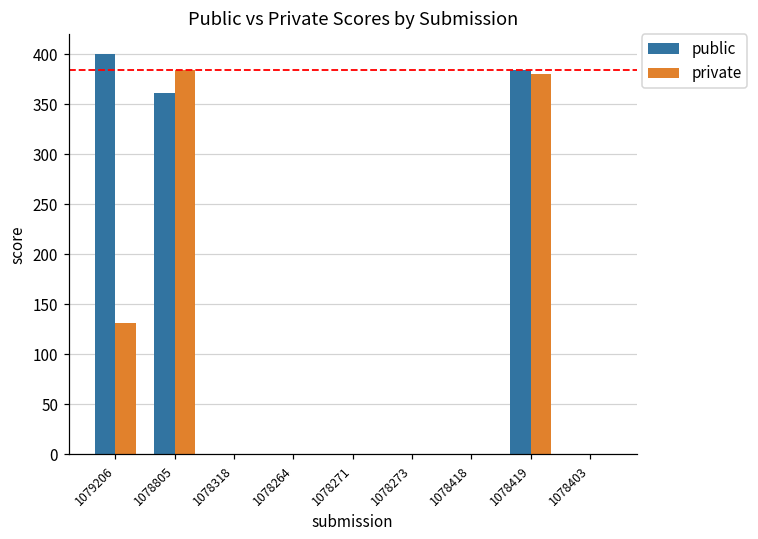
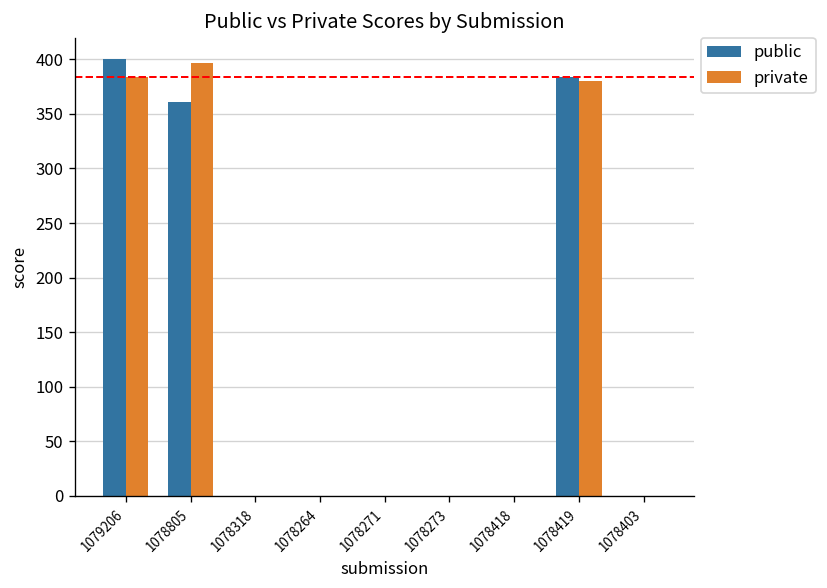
  {
    "public": {
      "1079206": 400,
      "1078805": 360,
      "1078318": 0,
      "1078264": 0,
      "1078271": 0,
      "1078273": 0,
      "1078418": 0,
      "1078419": 380,
      "1078403": 0
    },
    "private": {
-     "1079206": 130,
-     "1078805": 380,
+     "1079206": 380,
+     "1078805": 400,
      "1078318": 0,
      "1078264": 0,
      "1078271": 0,
      "1078273": 0,
      "1078418": 0,
      "1078419": 380,
      "1078403": 0
    }
  }
